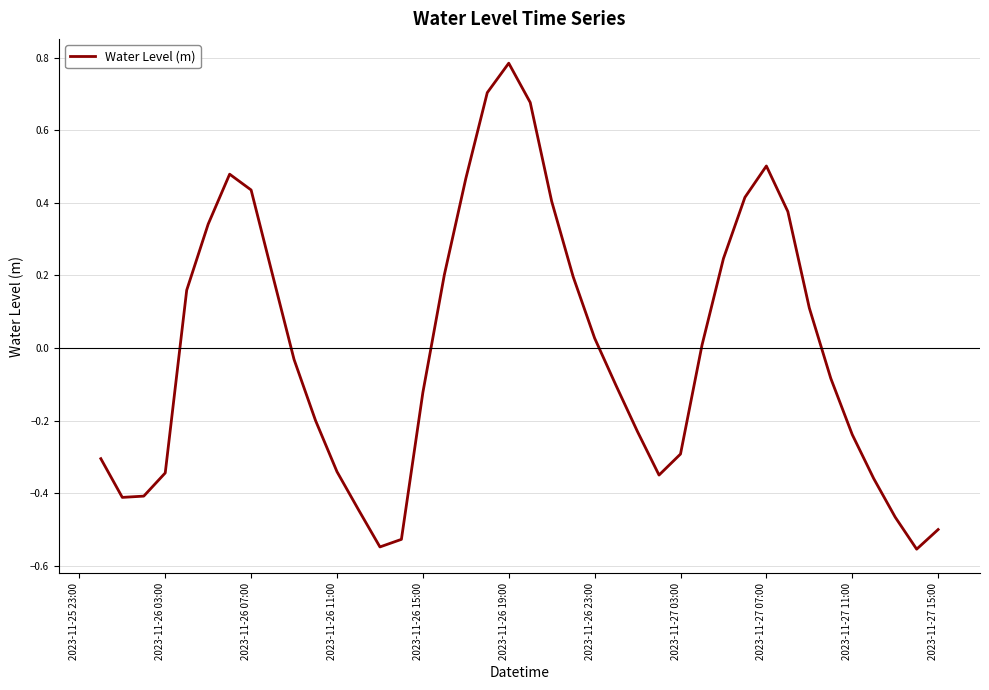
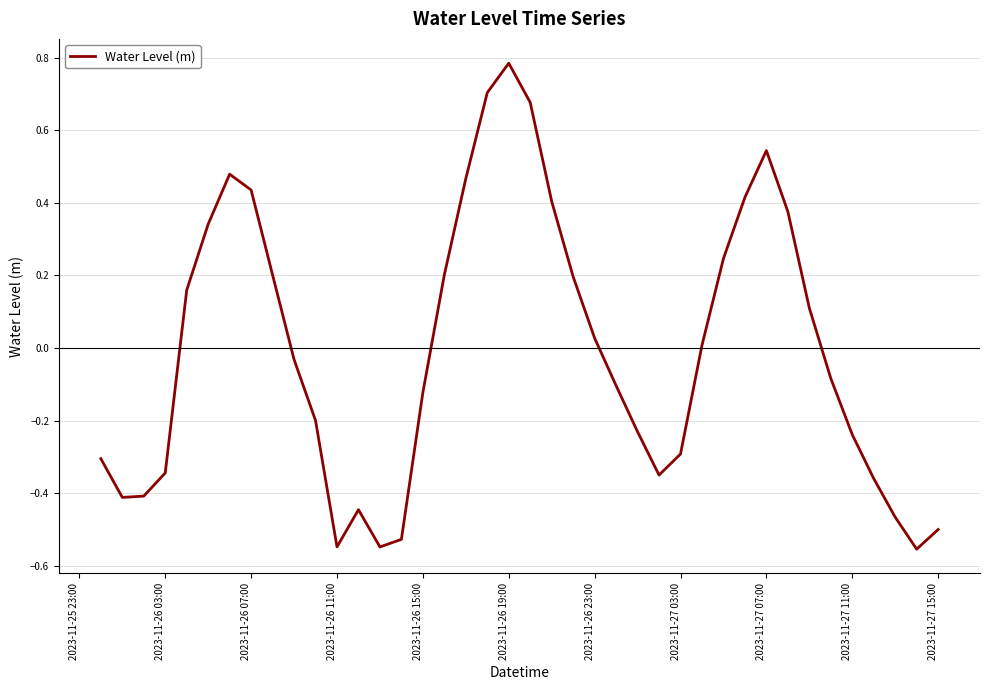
  {
    "2023-11-26 03:00": -0.34,
    "2023-11-26 07:00": 0.44,
-   "2023-11-26 11:00": -0.34,
+   "2023-11-26 11:00": -0.55,
    "2023-11-26 15:00": -0.12,
    "2023-11-26 19:00": 0.78,
    "2023-11-26 23:00": 0.03,
    "2023-11-27 03:00": -0.29,
-   "2023-11-27 07:00": 0.50,
+   "2023-11-27 07:00": 0.54,
    "2023-11-27 11:00": -0.24,
    "2023-11-27 15:00": -0.50
  }
